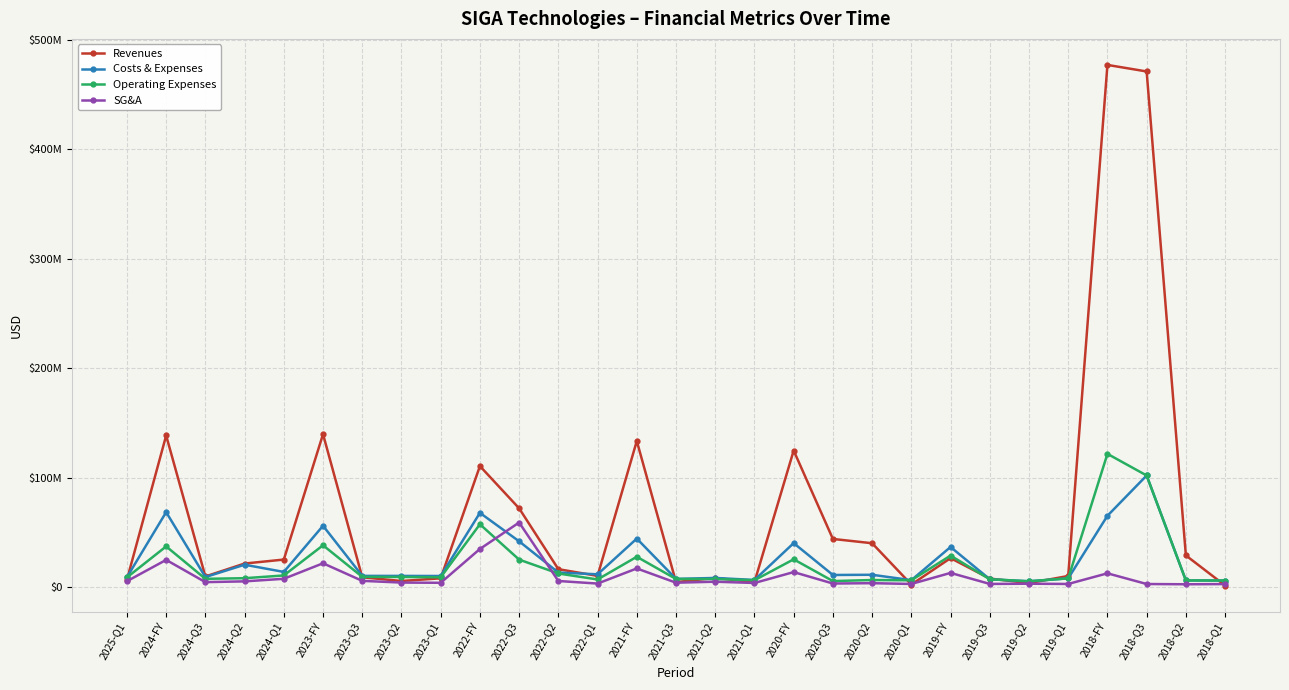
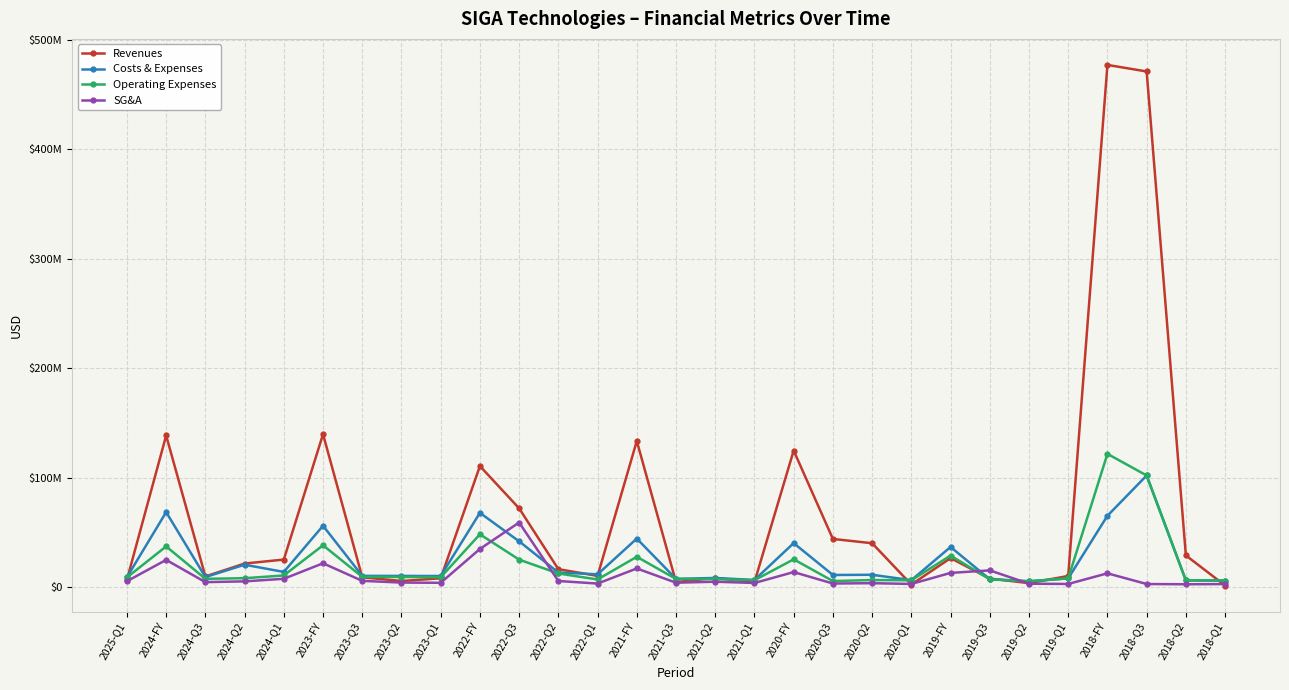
  {
    "Revenues": {
      "2024-FY": "$139000000",
      "2024-Q1": "$25000000",
      "2023-FY": "$140000000",
      "2022-FY": "$111000000",
      "2022-Q3": "$72000000",
      "2022-Q2": "$17000000",
      "2021-FY": "$134000000",
      "2020-FY": "$125000000",
      "2020-Q3": "$44000000",
      "2020-Q2": "$40000000",
      "2018-FY": "$477000000",
      "2018-Q3": "$471000000",
      "2018-Q2": "$29000000"
    },
    "Costs & Expenses": {
      "2024-FY": "$69000000",
      "2024-Q1": "$14000000",
      "2023-FY": "$56000000",
      "2022-FY": "$68000000",
      "2022-Q3": "$42000000",
      "2021-FY": "$45000000",
      "2020-FY": "$40000000",
      "2020-Q3": "$11000000",
      "2020-Q2": "$12000000",
      "2019-FY": "$37000000",
      "2018-FY": "$65000000"
    },
    "Operating Expenses": {
      "2024-FY": "$37000000",
      "2024-Q2": "$8000000",
      "2024-Q1": "$11000000",
      "2023-FY": "$38000000",
-     "2022-FY": "$58000000",
+     "2022-FY": "$49000000",
      "2022-Q3": "$25000000",
      "2022-Q1": "$7000000",
      "2021-FY": "$28000000",
      "2020-FY": "$26000000",
      "2020-Q2": "$7000000",
      "2018-FY": "$122000000"
    },
    "SG&A": {
      "2024-FY": "$25000000",
      "2024-Q3": "$5000000",
      "2024-Q2": "$6000000",
      "2024-Q1": "$8000000",
      "2023-FY": "$22000000",
      "2023-Q3": "$6000000",
      "2023-Q1": "$4000000",
      "2022-FY": "$35000000",
      "2022-Q3": "$59000000",
      "2022-Q2": "$6000000",
      "2022-Q1": "$4000000",
      "2021-FY": "$17000000",
      "2021-Q2": "$5000000",
      "2020-FY": "$14000000",
      "2020-Q2": "$4000000",
      "2019-FY": "$13000000",
-     "2019-Q3": "$3000000",
+     "2019-Q3": "$16000000",
      "2019-Q1": "$3000000",
      "2018-FY": "$13000000",
      "2018-Q3": "$3000000",
      "2018-Q2": "$3000000"
    }
  }
